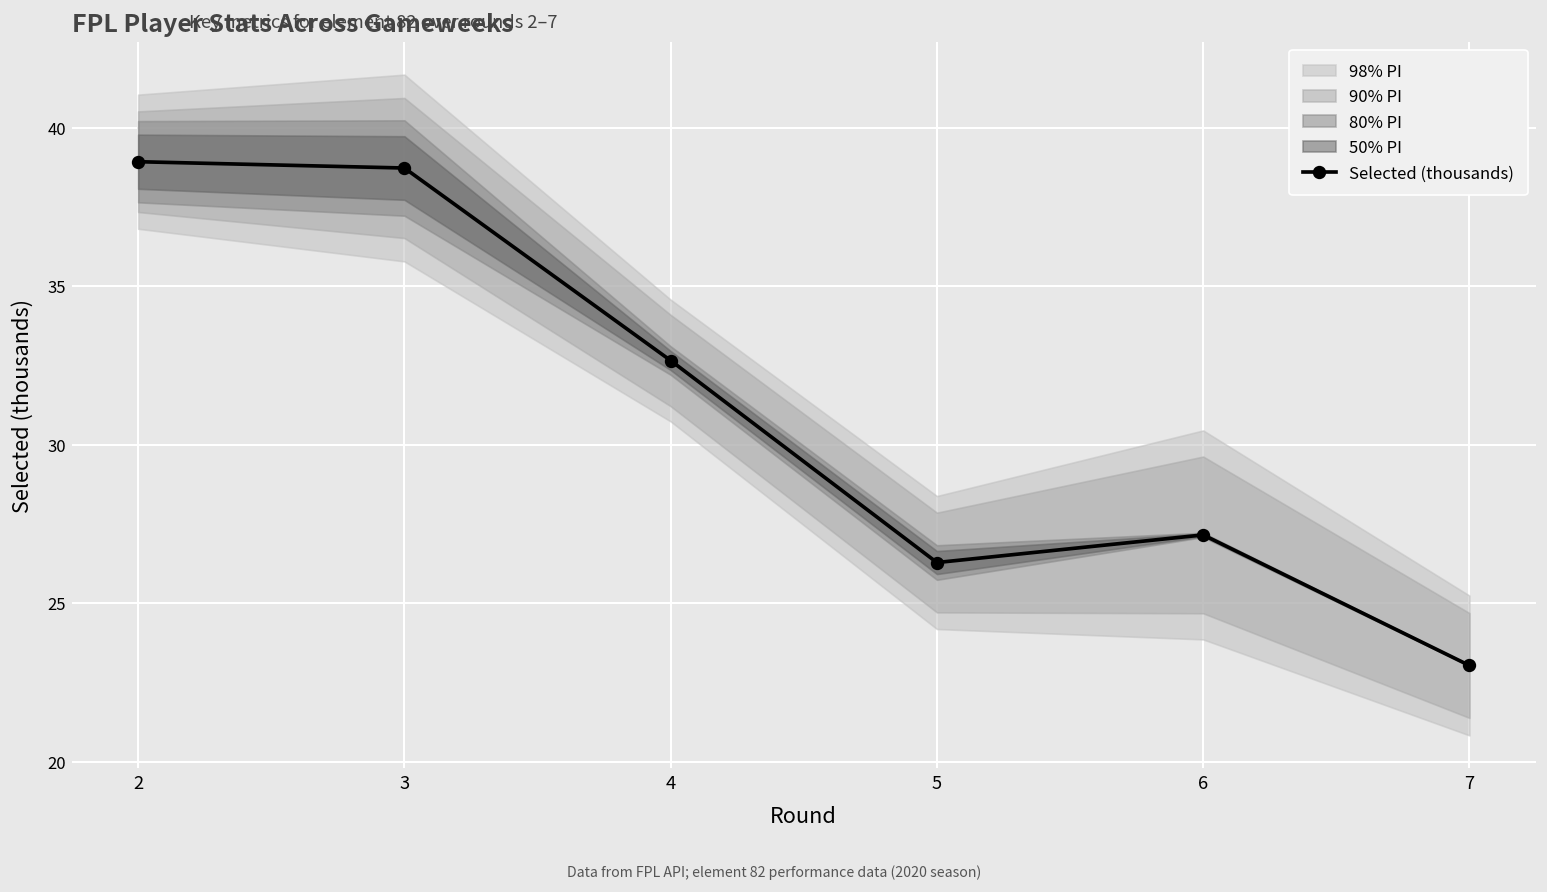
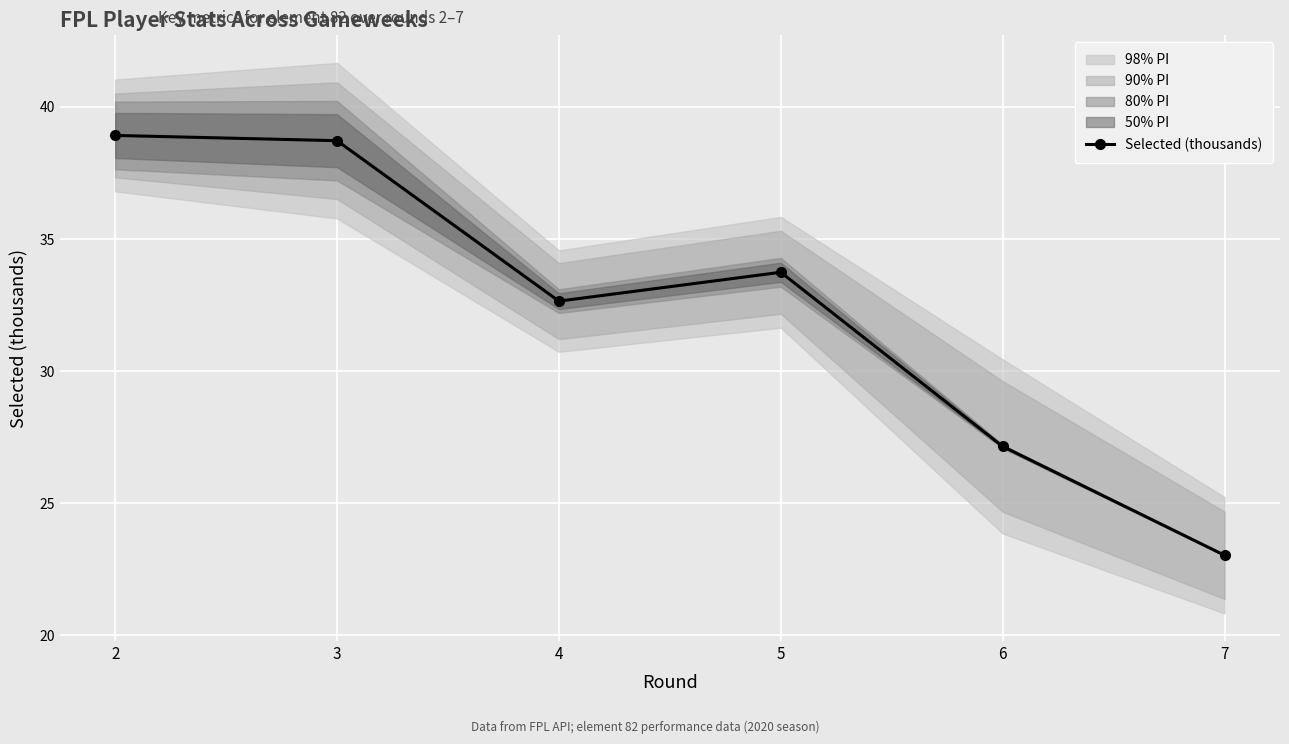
  {
    "Selected (thousands)": {
      "2": 38.9,
      "3": 38.7,
      "4": 32.7,
-     "5": 26.3
+     "5": 33.7
    }
  }
